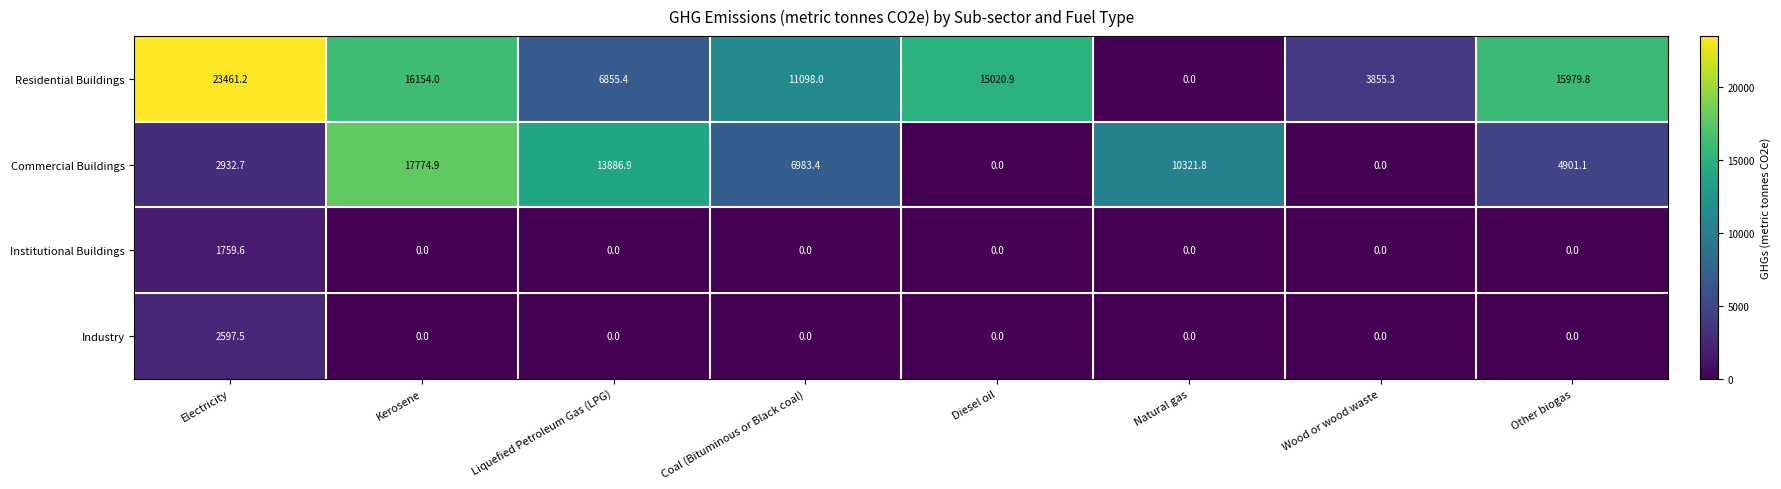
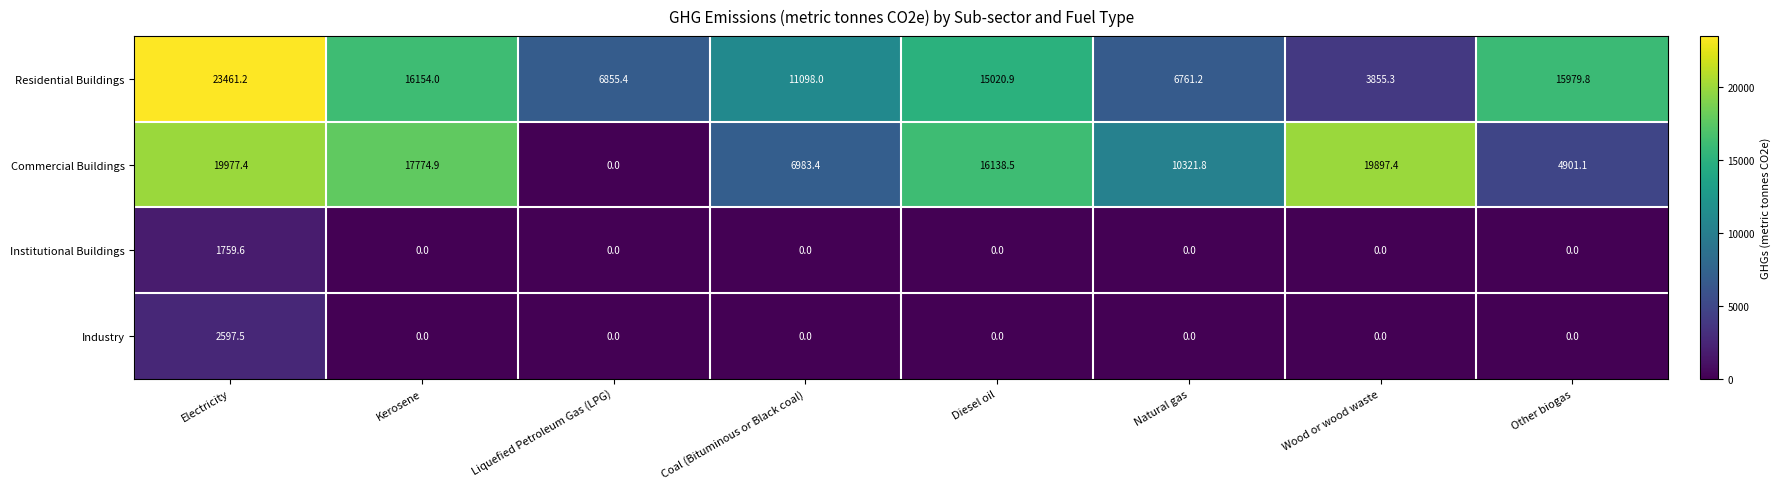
  {
    "Residential Buildings": {
      "Electricity": 23461.2,
      "Kerosene": 16154.0,
      "Liquefied Petroleum Gas (LPG)": 6855.4,
      "Coal (Bituminous or Black coal)": 11098.0,
      "Diesel oil": 15020.9,
-     "Natural gas": 0.0,
+     "Natural gas": 6761.2,
      "Wood or wood waste": 3855.3,
      "Other biogas": 15979.8
    },
    "Commercial Buildings": {
-     "Electricity": 2932.7,
+     "Electricity": 19977.4,
      "Kerosene": 17774.9,
-     "Liquefied Petroleum Gas (LPG)": 13886.9,
+     "Liquefied Petroleum Gas (LPG)": 0.0,
      "Coal (Bituminous or Black coal)": 6983.4,
-     "Diesel oil": 0.0,
+     "Diesel oil": 16138.5,
      "Natural gas": 10321.8,
-     "Wood or wood waste": 0.0,
+     "Wood or wood waste": 19897.4,
      "Other biogas": 4901.1
    },
    "Institutional Buildings": {
      "Electricity": 1759.6,
      "Kerosene": 0.0,
      "Liquefied Petroleum Gas (LPG)": 0.0,
      "Coal (Bituminous or Black coal)": 0.0,
      "Diesel oil": 0.0,
      "Natural gas": 0.0,
      "Wood or wood waste": 0.0,
      "Other biogas": 0.0
    },
    "Industry": {
      "Electricity": 2597.5,
      "Kerosene": 0.0,
      "Liquefied Petroleum Gas (LPG)": 0.0,
      "Coal (Bituminous or Black coal)": 0.0,
      "Diesel oil": 0.0,
      "Natural gas": 0.0,
      "Wood or wood waste": 0.0,
      "Other biogas": 0.0
    }
  }
